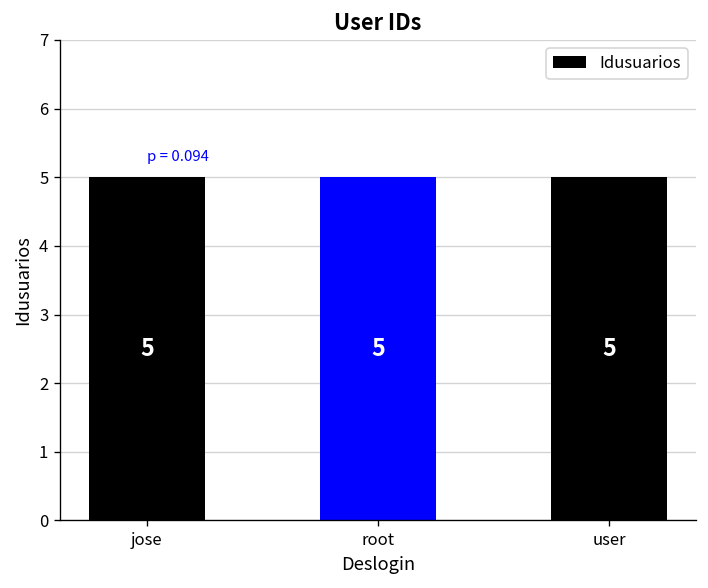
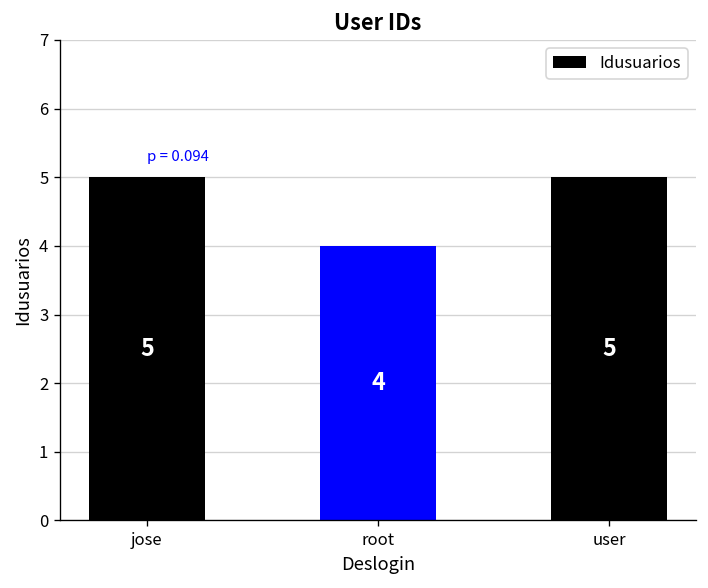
  {
    "jose": 5,
-   "root": 5,
+   "root": 4,
    "user": 5
  }
